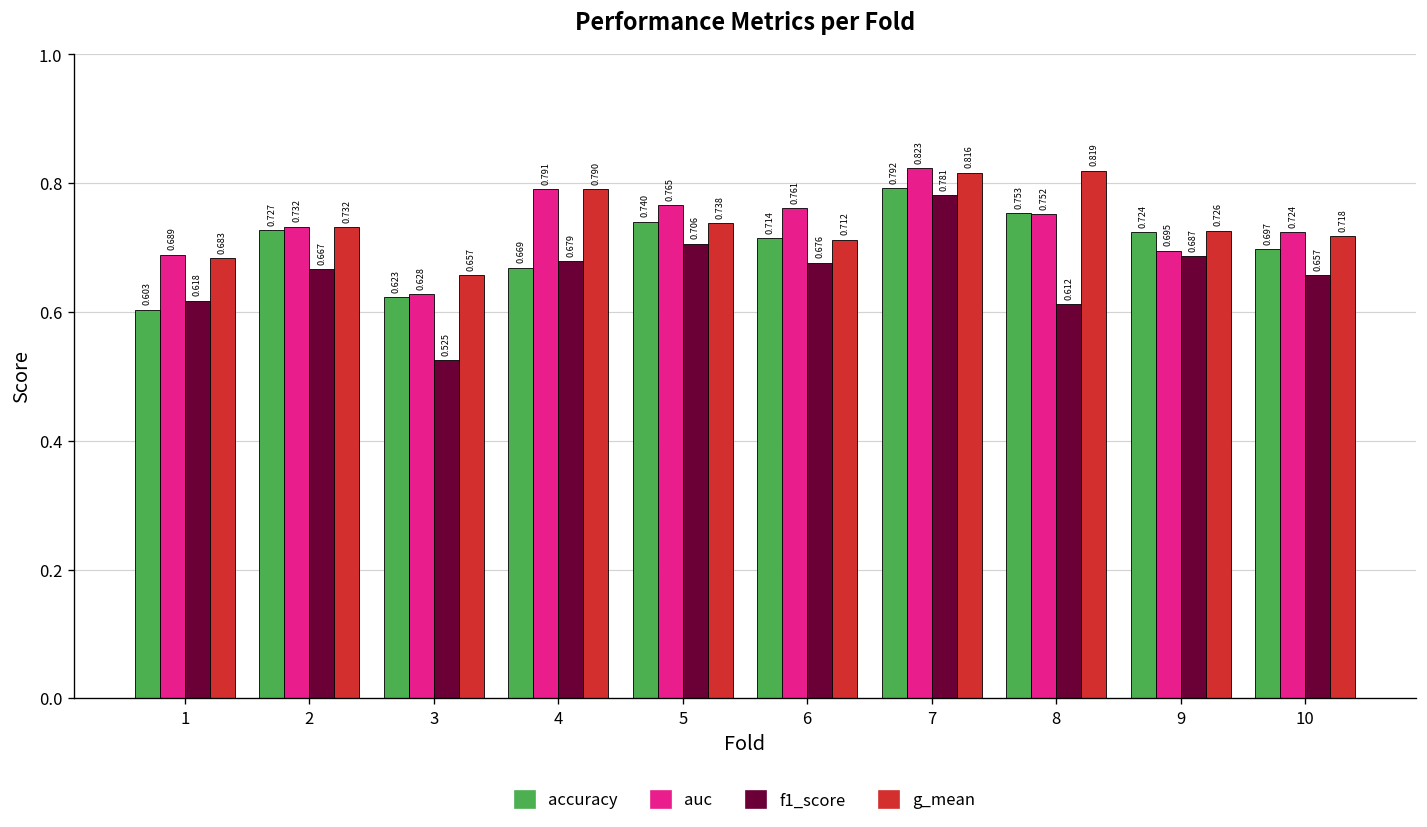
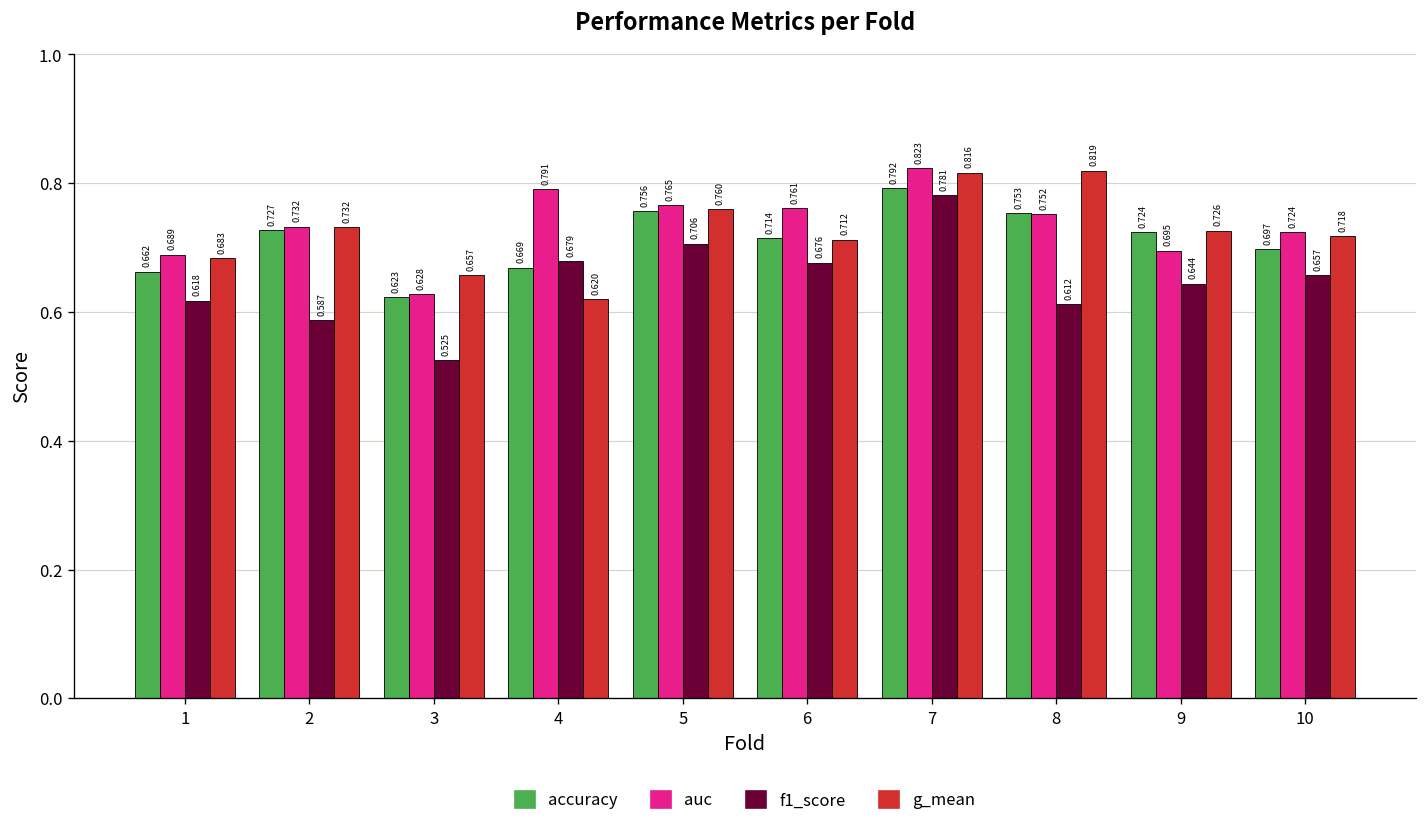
  {
    "accuracy": {
-     "1": 0.603,
+     "1": 0.662,
      "2": 0.727,
      "3": 0.623,
      "4": 0.669,
-     "5": 0.740,
+     "5": 0.756,
      "6": 0.714,
      "7": 0.792,
      "8": 0.753,
      "9": 0.724,
      "10": 0.697
    },
    "auc": {
      "1": 0.689,
      "2": 0.732,
      "3": 0.628,
      "4": 0.791,
      "5": 0.765,
      "6": 0.761,
      "7": 0.823,
      "8": 0.752,
      "9": 0.695,
      "10": 0.724
    },
    "f1_score": {
      "1": 0.618,
-     "2": 0.667,
+     "2": 0.587,
      "3": 0.525,
      "4": 0.679,
      "5": 0.706,
      "6": 0.676,
      "7": 0.781,
      "8": 0.612,
-     "9": 0.687,
+     "9": 0.644,
      "10": 0.657
    },
    "g_mean": {
      "1": 0.683,
      "2": 0.732,
      "3": 0.657,
-     "4": 0.790,
-     "5": 0.738,
+     "4": 0.620,
+     "5": 0.760,
      "6": 0.712,
      "7": 0.816,
      "8": 0.819,
      "9": 0.726,
      "10": 0.718
    }
  }
